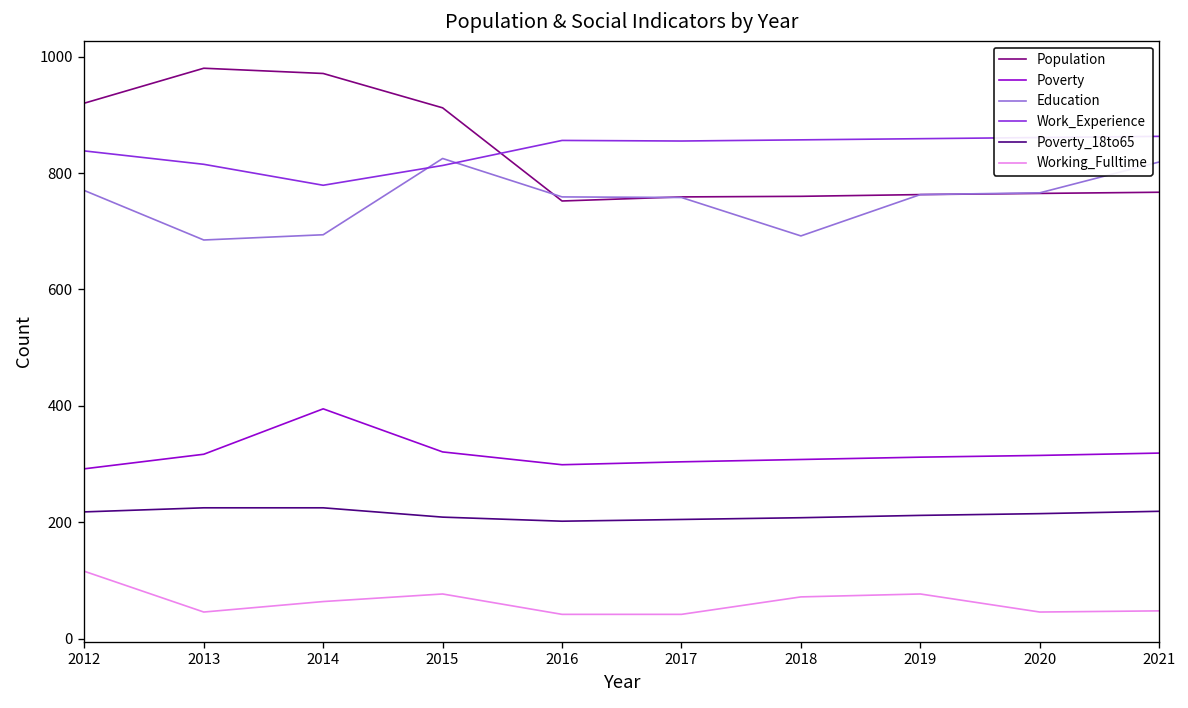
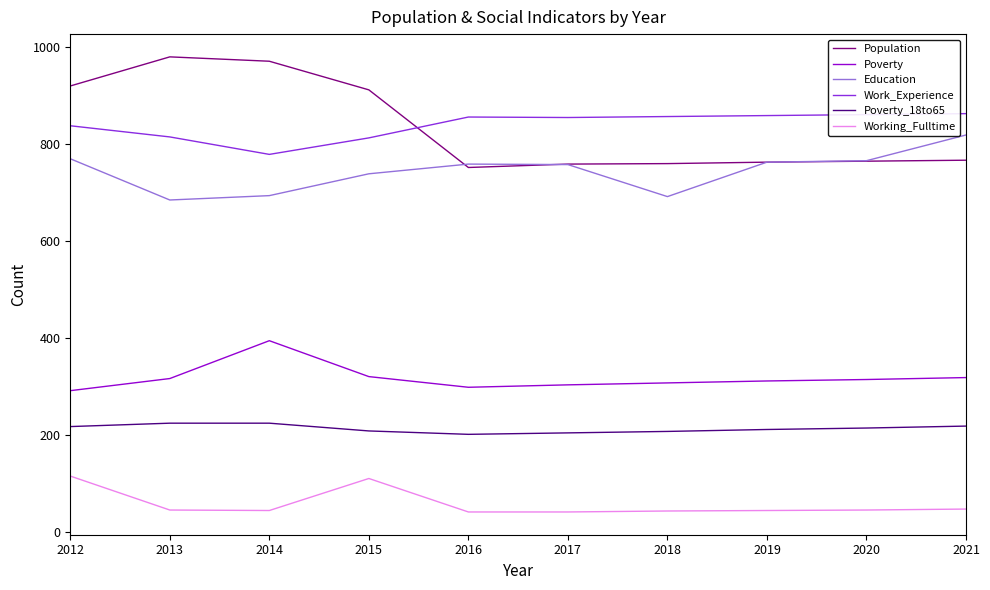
  {
    "Education": {
      "2012": 770,
      "2013": 690,
      "2014": 690,
-     "2015": 830,
+     "2015": 740,
      "2016": 760,
      "2018": 690,
      "2021": 820
    },
    "Working_Fulltime": {
      "2012": 120,
      "2013": 50,
-     "2014": 60,
-     "2015": 80,
+     "2014": 50,
+     "2015": 110,
      "2016": 40,
      "2017": 40,
-     "2018": 70,
-     "2019": 80,
+     "2018": 40,
+     "2019": 50,
      "2020": 50,
      "2021": 50
    }
  }
